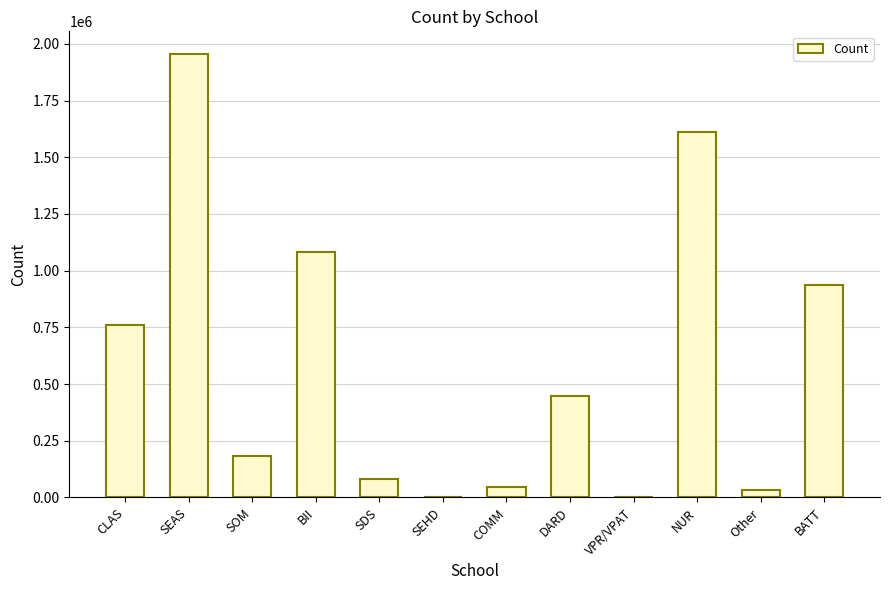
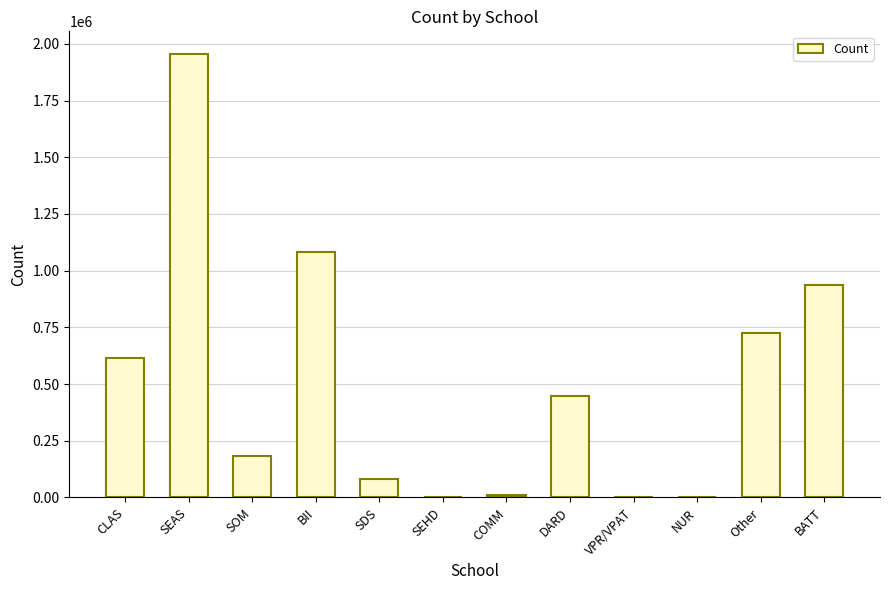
  {
-   "CLAS": 760000,
+   "CLAS": 610000,
    "SEAS": 1960000,
    "SOM": 180000,
    "BII": 1080000,
    "SDS": 80000,
-   "COMM": 50000,
+   "COMM": 10000,
    "DARD": 450000,
-   "NUR": 1610000,
-   "Other": 30000,
+   "NUR": 0,
+   "Other": 720000,
    "BATT": 940000
  }
